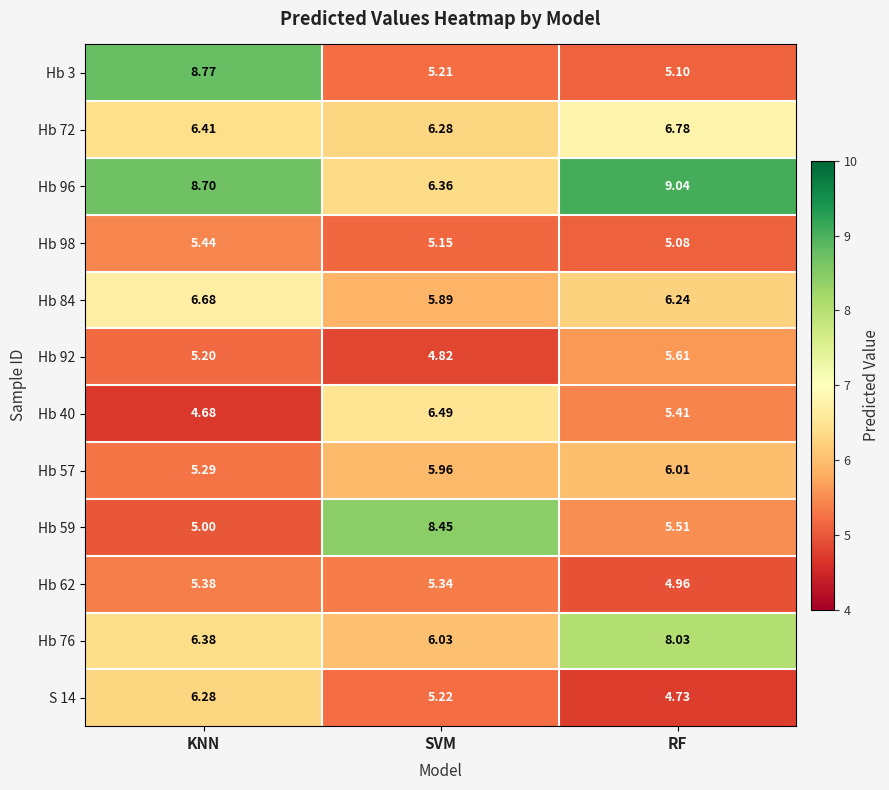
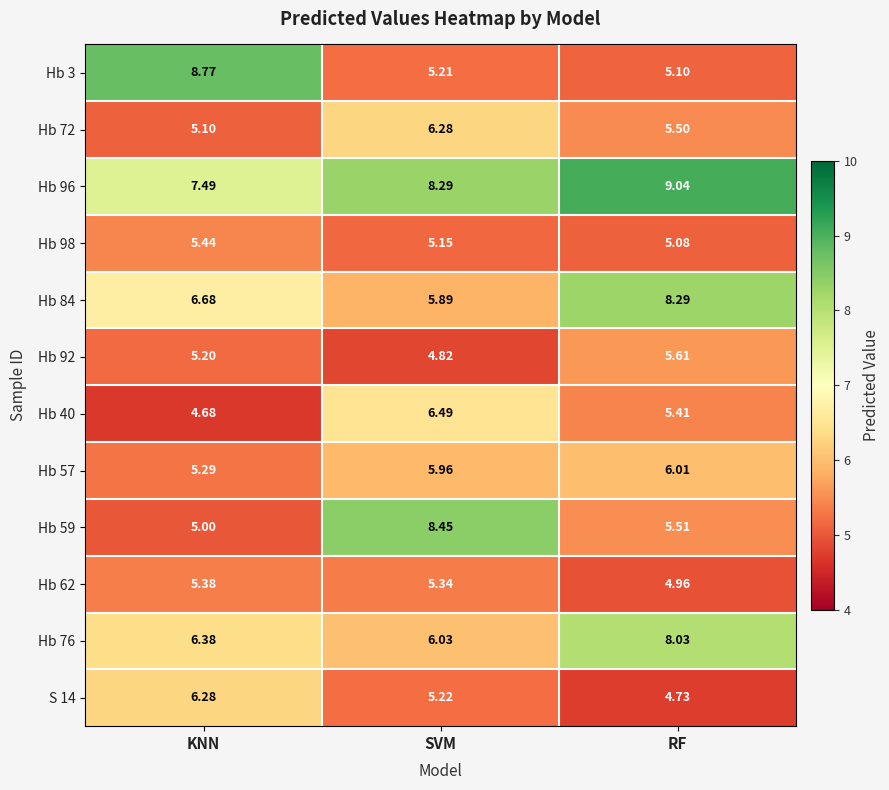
  {
    "Hb 3": {
      "KNN": 8.77,
      "SVM": 5.21,
      "RF": 5.10
    },
    "Hb 72": {
-     "KNN": 6.41,
+     "KNN": 5.10,
      "SVM": 6.28,
-     "RF": 6.78
+     "RF": 5.50
    },
    "Hb 96": {
-     "KNN": 8.70,
-     "SVM": 6.36,
+     "KNN": 7.49,
+     "SVM": 8.29,
      "RF": 9.04
    },
    "Hb 98": {
      "KNN": 5.44,
      "SVM": 5.15,
      "RF": 5.08
    },
    "Hb 84": {
      "KNN": 6.68,
      "SVM": 5.89,
-     "RF": 6.24
+     "RF": 8.29
    },
    "Hb 92": {
      "KNN": 5.20,
      "SVM": 4.82,
      "RF": 5.61
    },
    "Hb 40": {
      "KNN": 4.68,
      "SVM": 6.49,
      "RF": 5.41
    },
    "Hb 57": {
      "KNN": 5.29,
      "SVM": 5.96,
      "RF": 6.01
    },
    "Hb 59": {
      "KNN": 5.00,
      "SVM": 8.45,
      "RF": 5.51
    },
    "Hb 62": {
      "KNN": 5.38,
      "SVM": 5.34,
      "RF": 4.96
    },
    "Hb 76": {
      "KNN": 6.38,
      "SVM": 6.03,
      "RF": 8.03
    },
    "S 14": {
      "KNN": 6.28,
      "SVM": 5.22,
      "RF": 4.73
    }
  }
